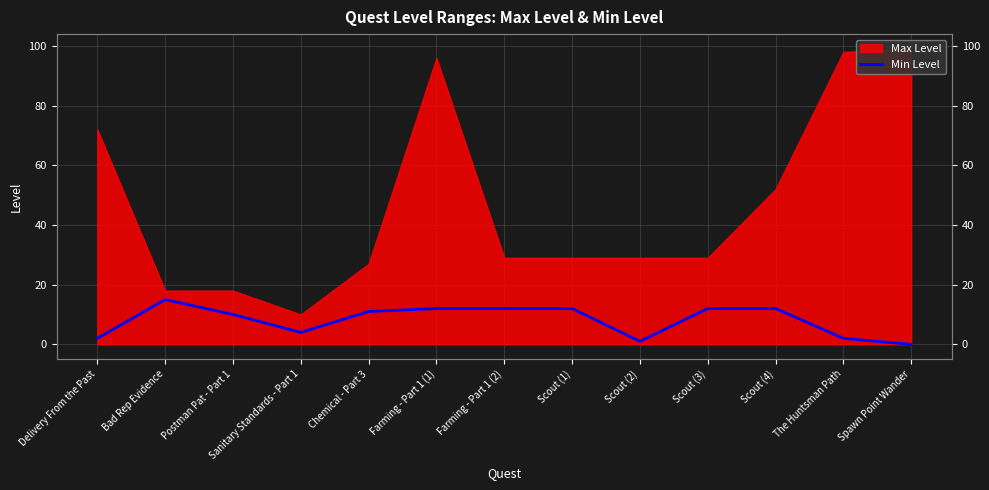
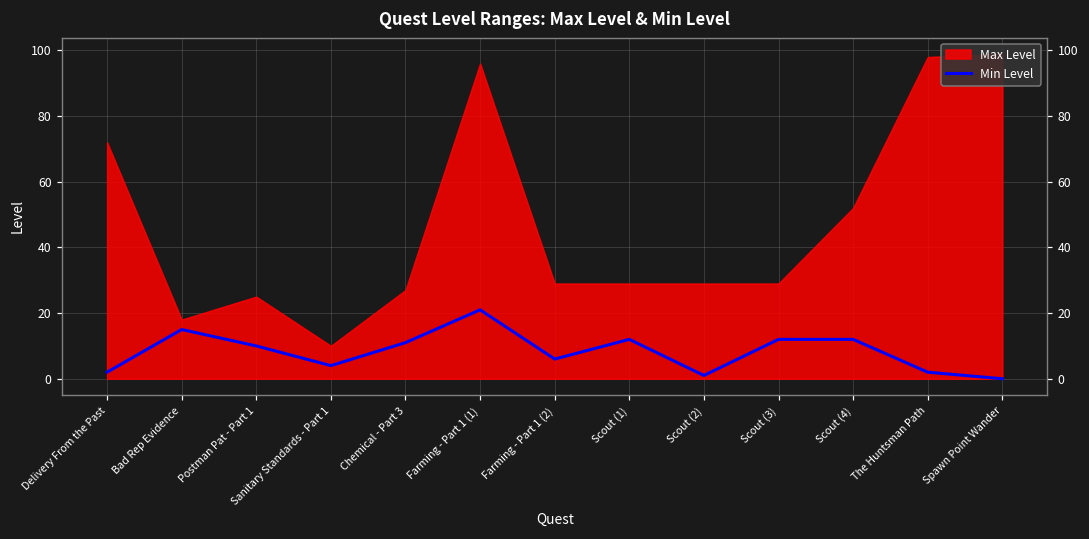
  {
    "Min Level": {
      "Delivery From the Past": 2,
      "Bad Rep Evidence": 15,
      "Postman Pat - Part 1": 10,
      "Sanitary Standards - Part 1": 4,
      "Chemical - Part 3": 11,
-     "Farming - Part 1 (1)": 12,
-     "Farming - Part 1 (2)": 12,
+     "Farming - Part 1 (1)": 21,
+     "Farming - Part 1 (2)": 6,
      "Scout (1)": 12,
      "Scout (2)": 1,
      "Scout (3)": 12,
      "Scout (4)": 12,
      "The Huntsman Path": 2,
      "Spawn Point Wander": 0
    },
    "Max Level": {
      "Delivery From the Past": 72,
      "Bad Rep Evidence": 18,
-     "Postman Pat - Part 1": 18,
+     "Postman Pat - Part 1": 25,
      "Sanitary Standards - Part 1": 10,
      "Chemical - Part 3": 27,
      "Farming - Part 1 (1)": 96,
      "Farming - Part 1 (2)": 29,
      "Scout (1)": 29,
      "Scout (2)": 29,
      "Scout (3)": 29,
      "Scout (4)": 52,
      "The Huntsman Path": 98
    }
  }
